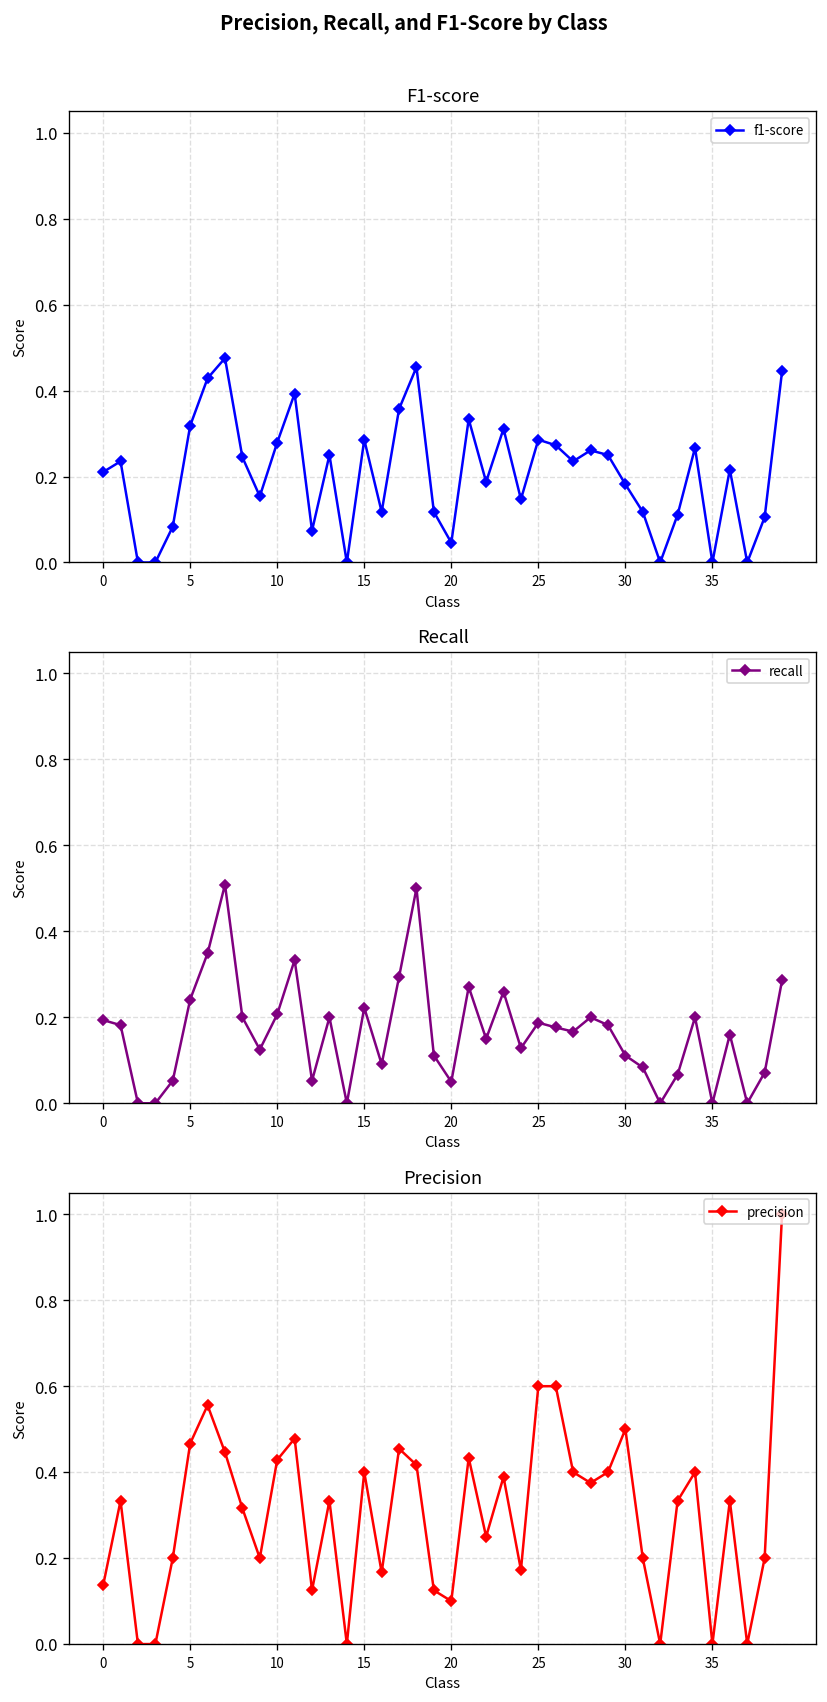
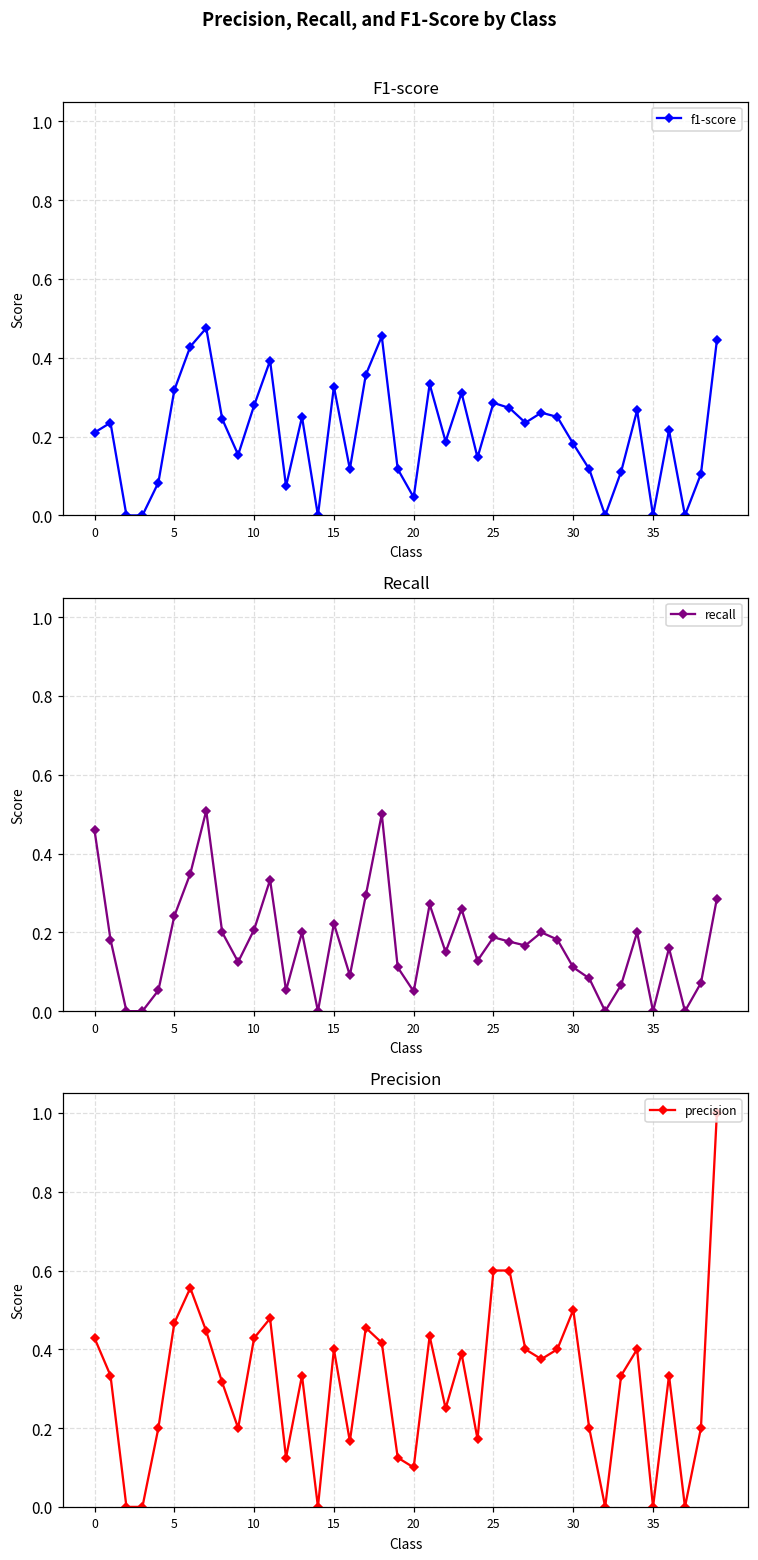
  {
    "F1-score": {
      "0": 0.21,
      "5": 0.32,
      "10": 0.28,
-     "15": 0.29,
+     "15": 0.33,
      "20": 0.05,
      "25": 0.29,
      "30": 0.18,
      "35": 0.00
    },
    "Recall": {
-     "0": 0.19,
+     "0": 0.46,
      "5": 0.24,
      "10": 0.21,
      "15": 0.22,
      "20": 0.05,
      "25": 0.19,
      "30": 0.11,
      "35": 0.00
    },
    "Precision": {
-     "0": 0.14,
+     "0": 0.43,
      "5": 0.47,
      "10": 0.43,
      "15": 0.40,
      "20": 0.10,
      "25": 0.60,
      "30": 0.50,
      "35": 0.00
    }
  }
